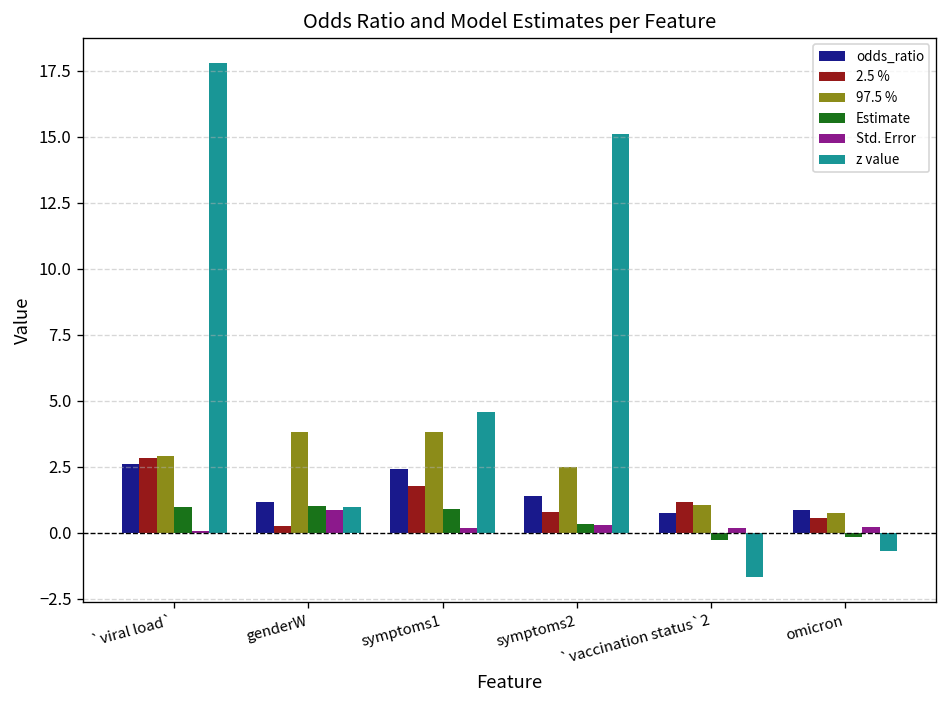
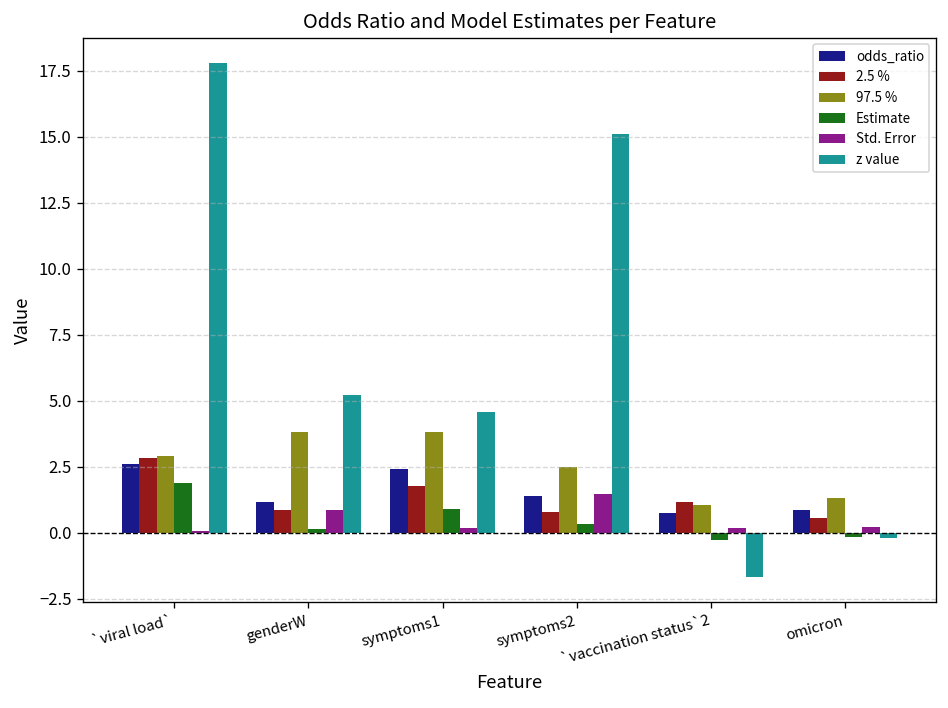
  {
    "odds_ratio": {
      "`viral load`": 2.6,
      "genderW": 1.2,
      "symptoms1": 2.4,
      "symptoms2": 1.4,
      "`vaccination status`2": 0.8,
      "omicron": 0.9
    },
    "2.5 %": {
      "`viral load`": 2.8,
-     "genderW": 0.3,
+     "genderW": 0.9,
      "symptoms1": 1.8,
      "symptoms2": 0.8,
      "`vaccination status`2": 1.2,
      "omicron": 0.6
    },
    "97.5 %": {
      "`viral load`": 2.9,
      "genderW": 3.8,
      "symptoms1": 3.8,
      "symptoms2": 2.5,
      "`vaccination status`2": 1.1,
-     "omicron": 0.8
+     "omicron": 1.3
    },
    "Estimate": {
-     "`viral load`": 1.0,
-     "genderW": 1.0,
+     "`viral load`": 1.9,
+     "genderW": 0.1,
      "symptoms1": 0.9,
      "symptoms2": 0.3,
      "`vaccination status`2": -0.3,
      "omicron": -0.1
    },
    "Std. Error": {
      "genderW": 0.9,
      "symptoms1": 0.2,
-     "symptoms2": 0.3,
+     "symptoms2": 1.5,
      "`vaccination status`2": 0.2,
      "omicron": 0.2
    },
    "z value": {
      "`viral load`": 17.8,
-     "genderW": 1.0,
+     "genderW": 5.2,
      "symptoms1": 4.6,
      "symptoms2": 15.1,
      "`vaccination status`2": -1.7,
-     "omicron": -0.7
+     "omicron": -0.2
    }
  }
